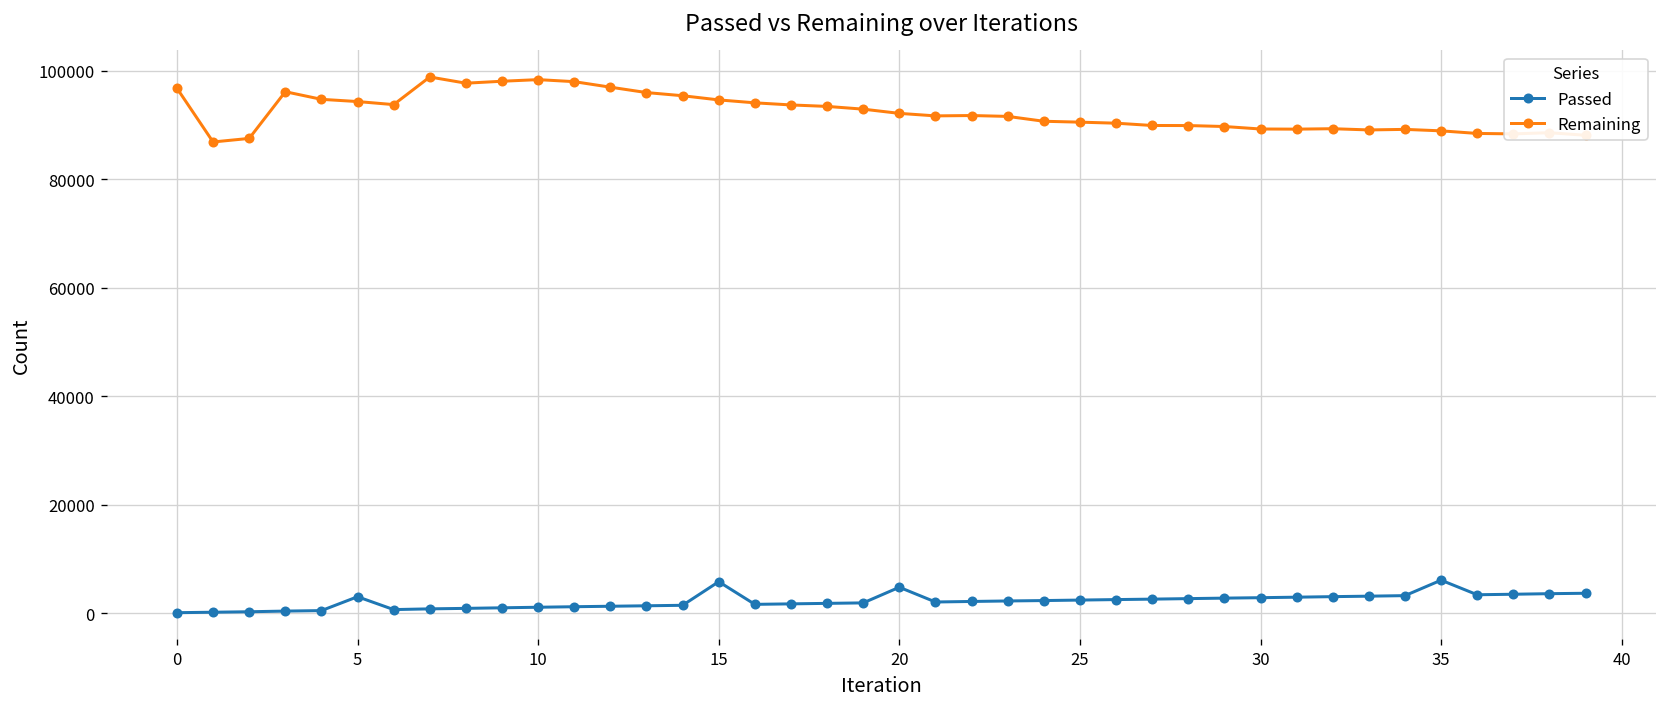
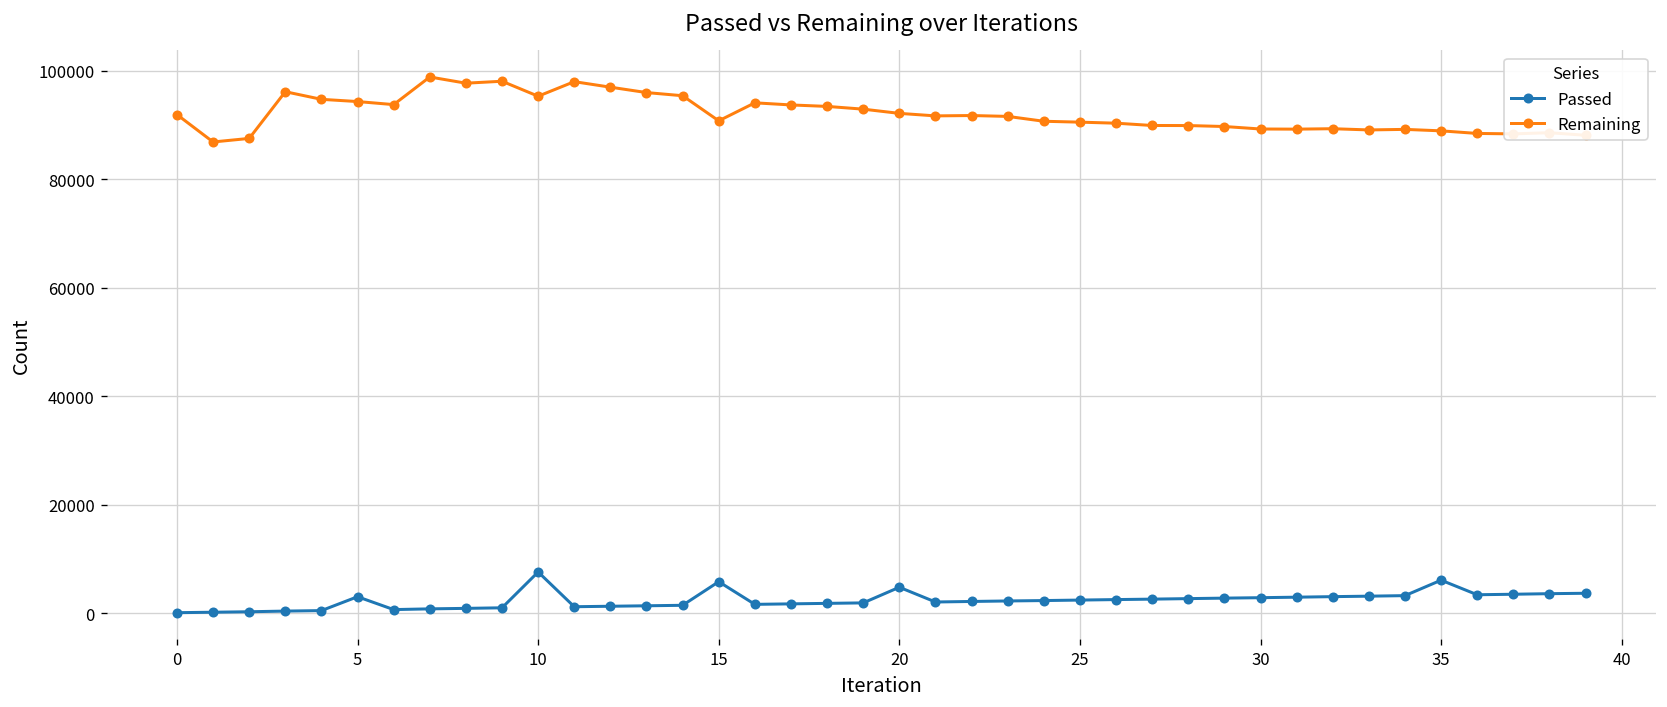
  {
    "Passed": {
      "0": 0,
      "5": 3000,
-     "10": 1000,
+     "10": 8000,
      "15": 6000,
      "20": 5000,
      "25": 2000,
      "30": 3000,
      "35": 6000
    },
    "Remaining": {
-     "0": 97000,
+     "0": 92000,
      "5": 94000,
-     "10": 98000,
-     "15": 95000,
+     "10": 95000,
+     "15": 91000,
      "20": 92000,
      "25": 90000,
      "30": 89000,
      "35": 89000
    }
  }
